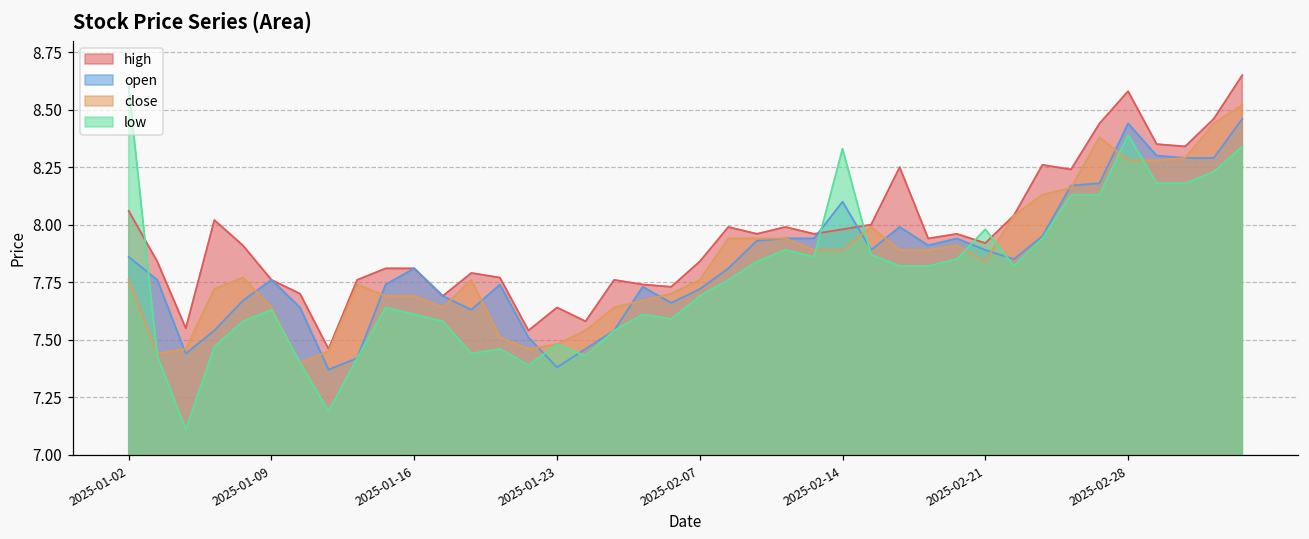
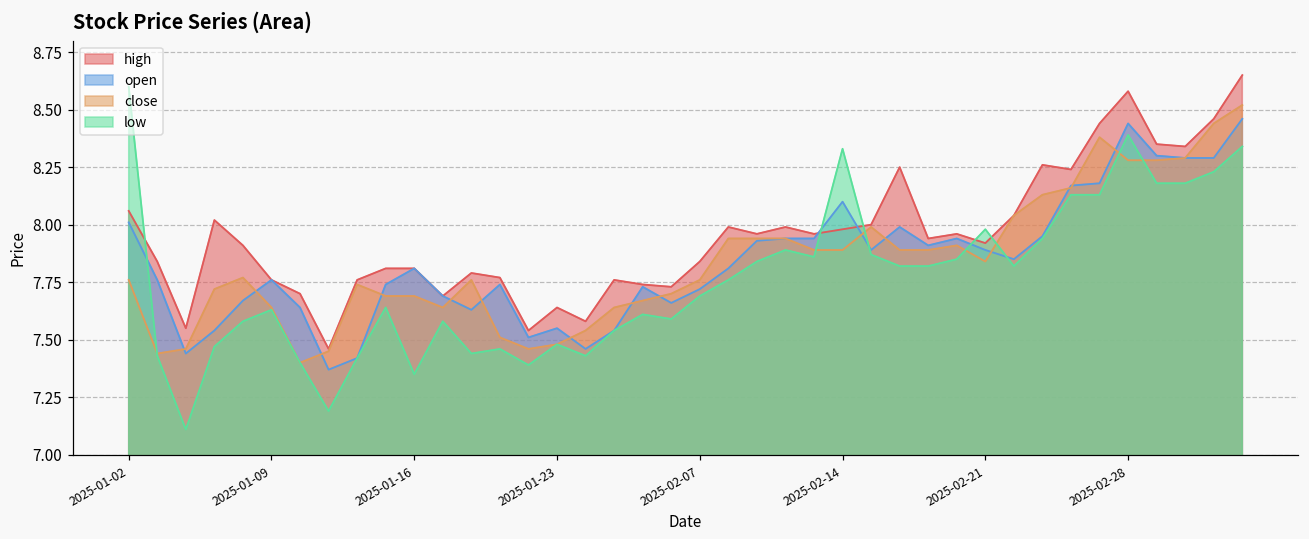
  {
    "open": {
-     "2025-01-02": 7.86,
-     "2025-01-23": 7.38,
+     "2025-01-02": 8.01,
+     "2025-01-23": 7.55,
      "2025-02-07": 7.72,
      "2025-02-14": 8.10,
      "2025-02-21": 7.89,
      "2025-02-28": 8.44
    },
    "low": {
-     "2025-01-16": 7.61,
+     "2025-01-16": 7.35,
      "2025-02-07": 7.69,
      "2025-02-14": 8.33,
      "2025-02-21": 7.98,
      "2025-02-28": 8.39
    }
  }
